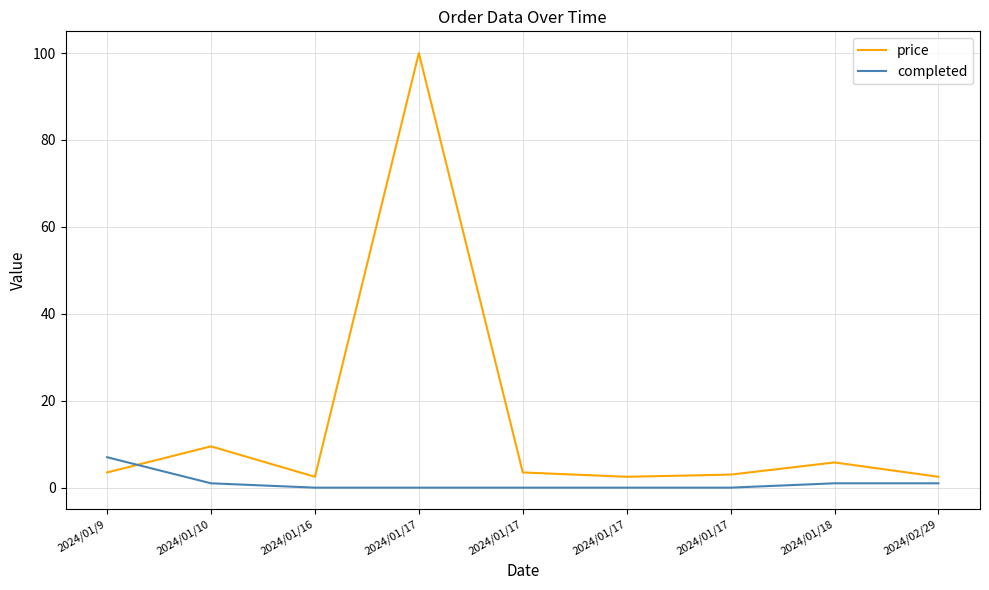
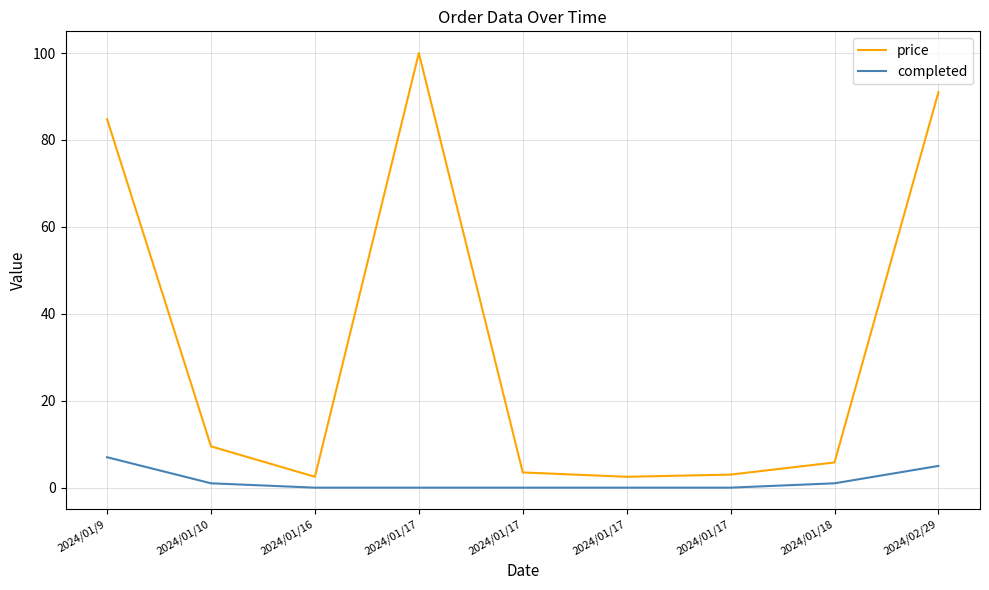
  {
    "price": {
-     "2024/01/9": 4,
+     "2024/01/9": 85,
      "2024/01/10": 10,
      "2024/01/16": 3,
      "2024/01/18": 6,
-     "2024/02/29": 3
+     "2024/02/29": 91
    },
    "completed": {
      "2024/01/9": 7,
      "2024/01/10": 1,
      "2024/01/16": 0,
      "2024/01/18": 1,
-     "2024/02/29": 1
+     "2024/02/29": 5
    }
  }
